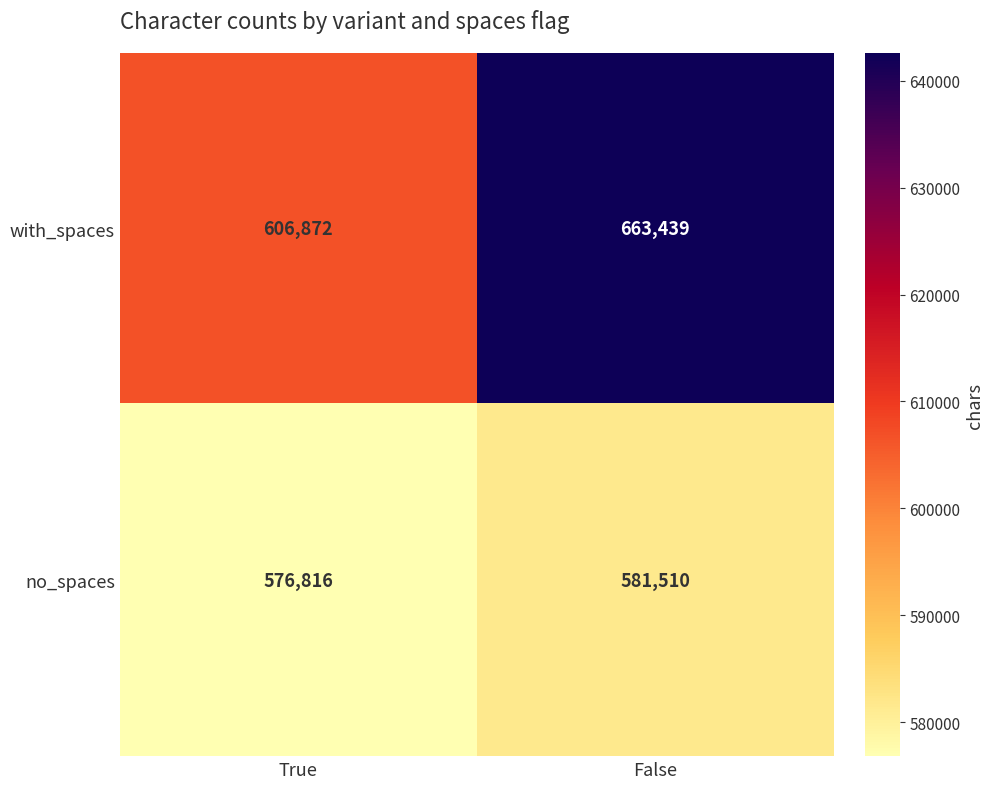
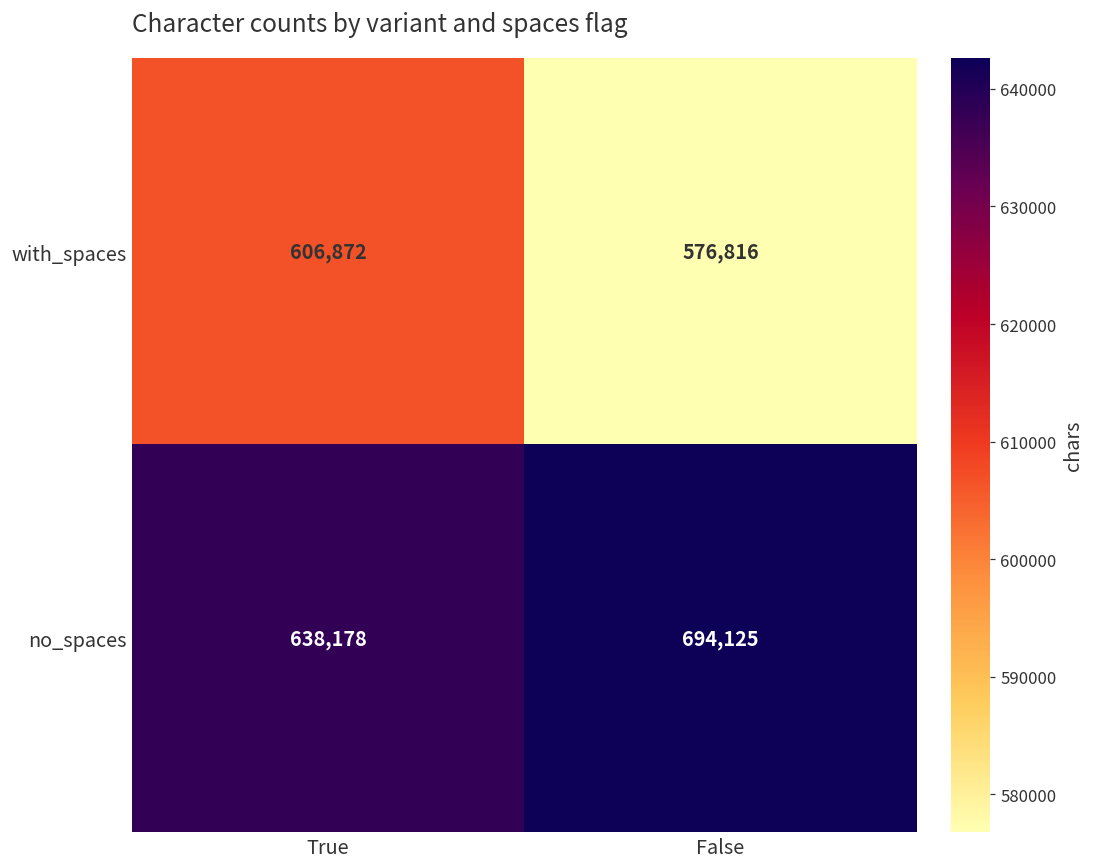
  {
    "with_spaces": {
      "True": "606,872",
-     "False": "663,439"
+     "False": "576,816"
    },
    "no_spaces": {
-     "True": "576,816",
-     "False": "581,510"
+     "True": "638,178",
+     "False": "694,125"
    }
  }
